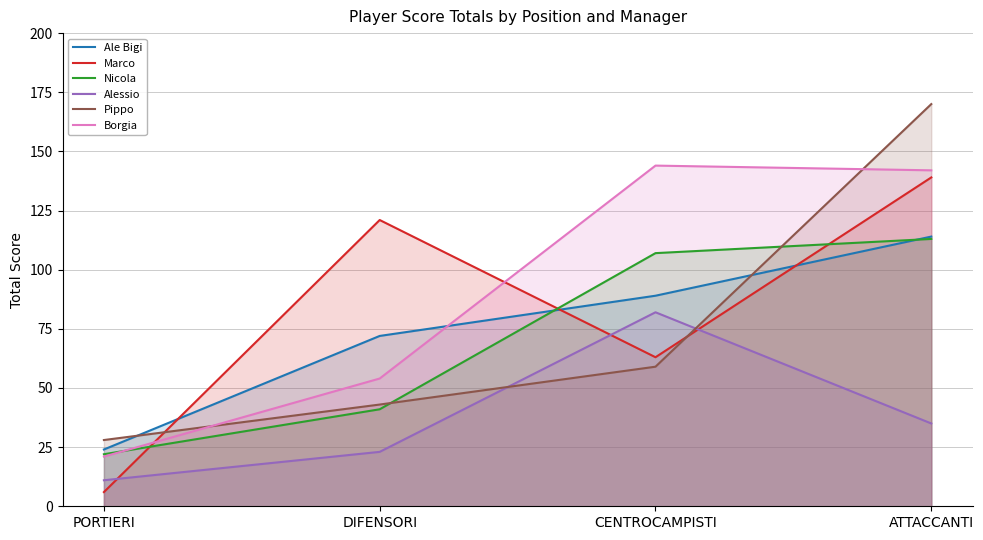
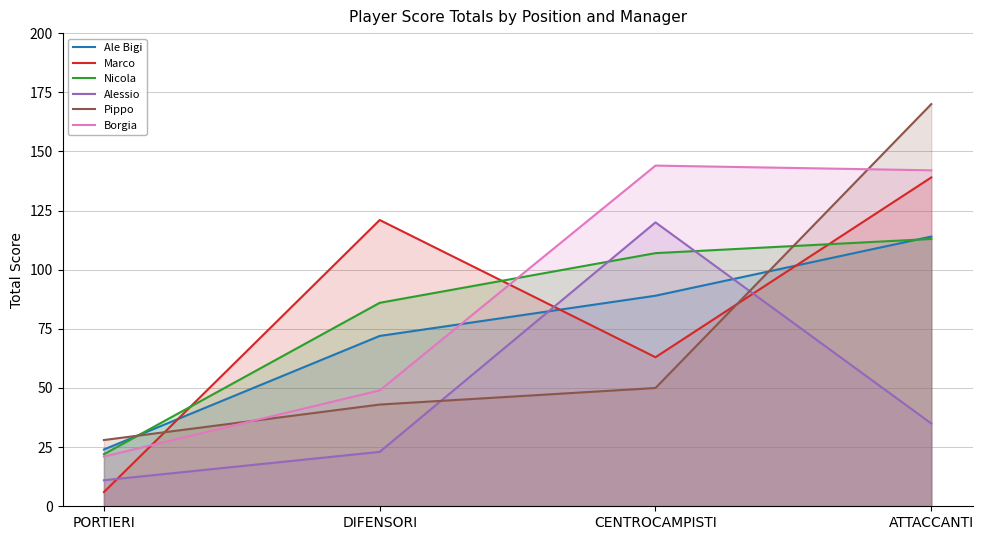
  {
    "Ale Bigi": {
      "PORTIERI": 24,
      "DIFENSORI": 72,
      "CENTROCAMPISTI": 89
    },
    "Marco": {
      "PORTIERI": 6,
      "DIFENSORI": 121,
      "CENTROCAMPISTI": 63,
      "ATTACCANTI": 139
    },
    "Nicola": {
-     "DIFENSORI": 41,
+     "DIFENSORI": 86,
      "CENTROCAMPISTI": 107
    },
    "Alessio": {
      "PORTIERI": 11,
      "DIFENSORI": 23,
-     "CENTROCAMPISTI": 82,
+     "CENTROCAMPISTI": 120,
      "ATTACCANTI": 35
    },
    "Pippo": {
      "PORTIERI": 28,
      "DIFENSORI": 43,
-     "CENTROCAMPISTI": 59,
+     "CENTROCAMPISTI": 50,
      "ATTACCANTI": 170
    },
    "Borgia": {
-     "DIFENSORI": 54,
+     "DIFENSORI": 49,
      "CENTROCAMPISTI": 144,
      "ATTACCANTI": 142
    }
  }
